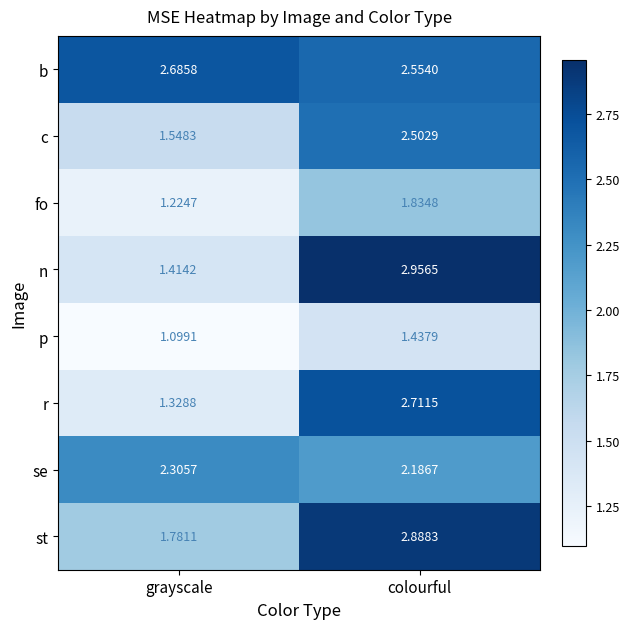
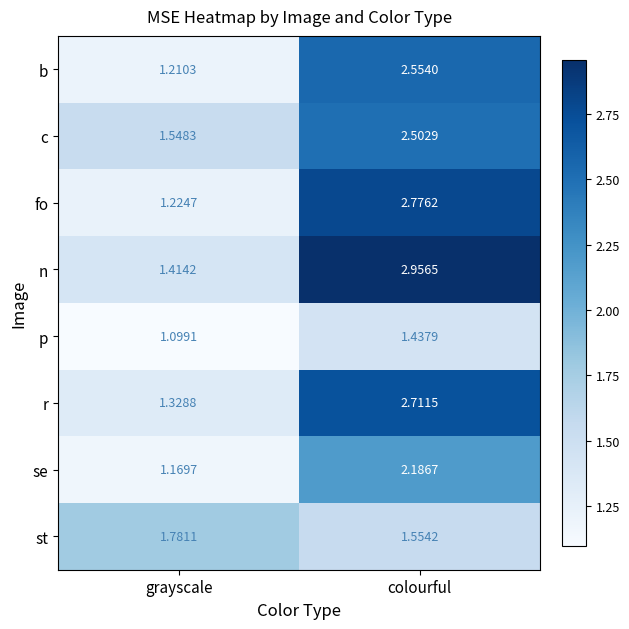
  {
    "b": {
-     "grayscale": 2.6858,
+     "grayscale": 1.2103,
      "colourful": 2.5540
    },
    "c": {
      "grayscale": 1.5483,
      "colourful": 2.5029
    },
    "fo": {
      "grayscale": 1.2247,
-     "colourful": 1.8348
+     "colourful": 2.7762
    },
    "n": {
      "grayscale": 1.4142,
      "colourful": 2.9565
    },
    "p": {
      "grayscale": 1.0991,
      "colourful": 1.4379
    },
    "r": {
      "grayscale": 1.3288,
      "colourful": 2.7115
    },
    "se": {
-     "grayscale": 2.3057,
+     "grayscale": 1.1697,
      "colourful": 2.1867
    },
    "st": {
      "grayscale": 1.7811,
-     "colourful": 2.8883
+     "colourful": 1.5542
    }
  }
